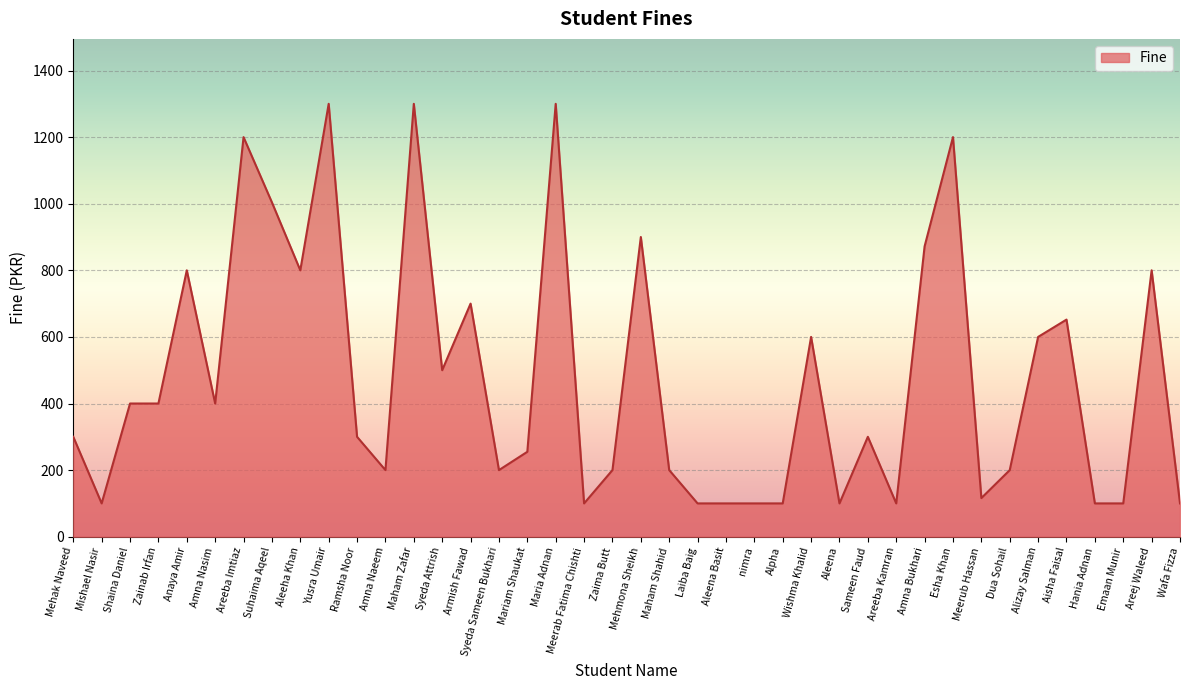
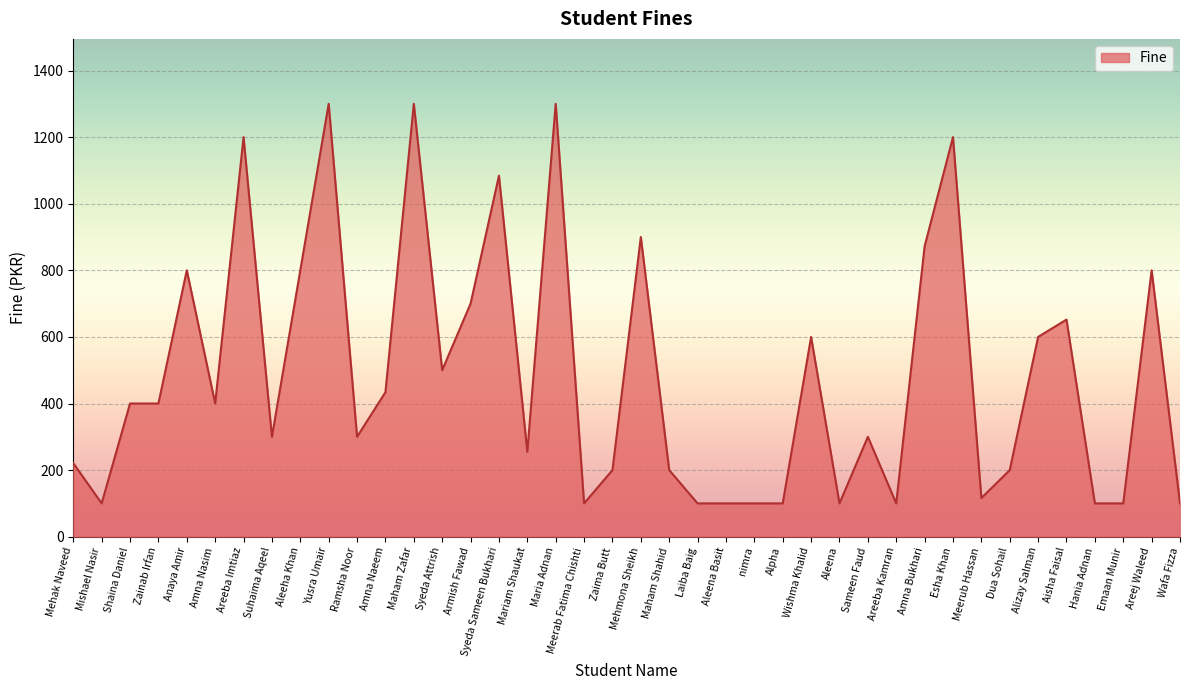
  {
-   "Mehak Naveed": 300,
+   "Mehak Naveed": 220,
    "Mishael Nasir": 100,
    "Shaina Daniel": 400,
    "Zainab Irfan": 400,
    "Anaya Amir": 800,
    "Amna Nasim": 400,
    "Areeba Imtiaz": 1200,
-   "Suhaima Aqeel": 1000,
+   "Suhaima Aqeel": 300,
    "Aleeha Khan": 800,
    "Yusra Umair": 1300,
    "Ramsha Noor": 300,
-   "Amna Naeem": 200,
+   "Amna Naeem": 430,
    "Maham Zafar": 1300,
    "Syeda Attrish": 500,
    "Armish Fawad": 700,
-   "Syeda Sameen Bukhari": 200,
+   "Syeda Sameen Bukhari": 1080,
    "Mariam Shaukat": 260,
    "Maria Adnan": 1300,
    "Meerab Fatima Chishti": 100,
    "Zaima Butt": 200,
    "Mehmona Sheikh": 900,
    "Maham Shahid": 200,
    "Laiba Baig": 100,
    "Aleena Basit": 100,
    "nimra": 100,
    "Alpha": 100,
    "Wishma Khalid": 600,
    "Aleena": 100,
    "Sameen Faud": 300,
    "Areeba Kamran": 100,
    "Amna Bukhari": 870,
    "Esha Khan": 1200,
    "Meerub Hassan": 120,
    "Dua Sohail": 200,
    "Alizay Salman": 600,
    "Aisha Faisal": 650,
    "Hania Adnan": 100,
    "Emaan Munir": 100,
    "Areej Waleed": 800,
    "Wafa Fizza": 100
  }
